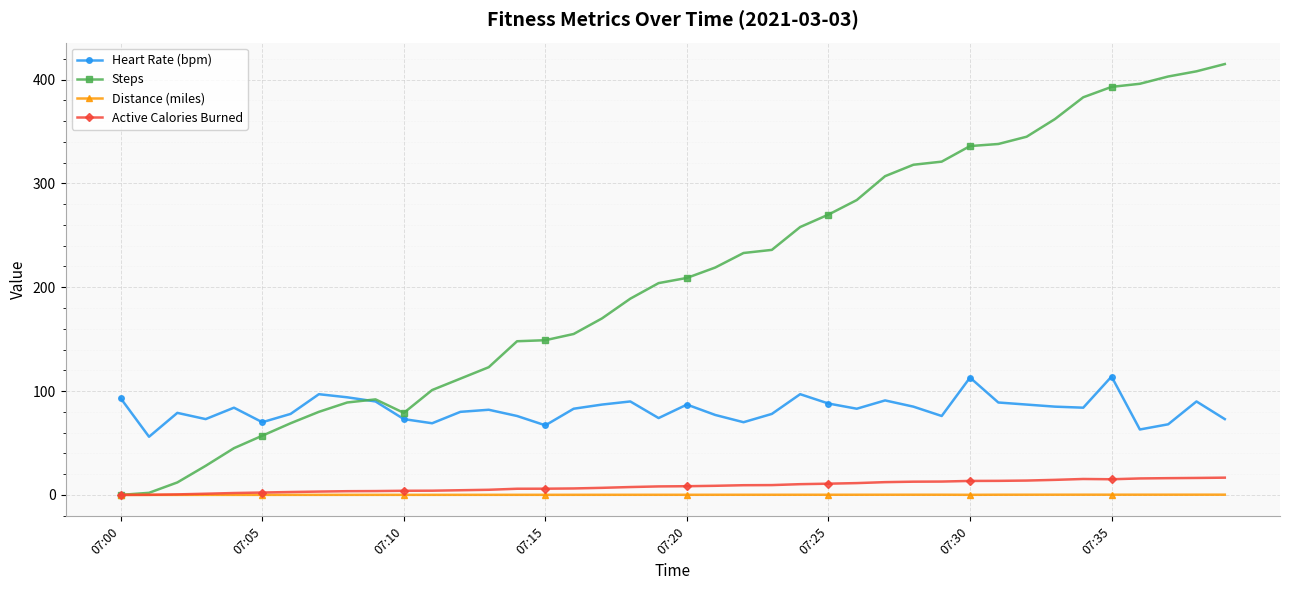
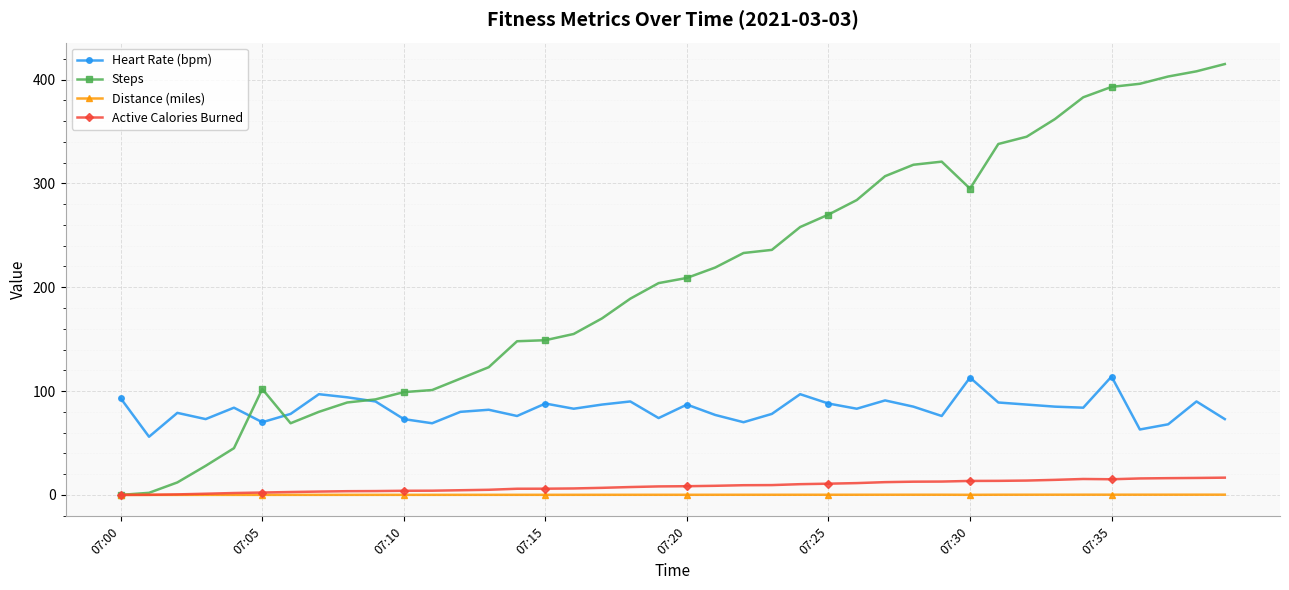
  {
    "Heart Rate (bpm)": {
      "07:00": 93,
      "07:05": 70,
      "07:10": 73,
-     "07:15": 67,
+     "07:15": 88,
      "07:20": 87,
      "07:25": 88,
      "07:30": 113,
      "07:35": 114
    },
    "Steps": {
-     "07:05": 57,
-     "07:10": 79,
+     "07:05": 102,
+     "07:10": 99,
      "07:15": 149,
      "07:20": 209,
      "07:25": 270,
-     "07:30": 336,
+     "07:30": 295,
      "07:35": 393
    },
    "Distance (miles)": {
      "07:10": 0,
      "07:15": 0,
      "07:20": 0,
      "07:25": 0,
      "07:30": 0,
      "07:35": 0
    },
    "Active Calories Burned": {
      "07:10": 4,
      "07:15": 6,
      "07:20": 8,
      "07:25": 11,
      "07:30": 13,
      "07:35": 15
    }
  }
